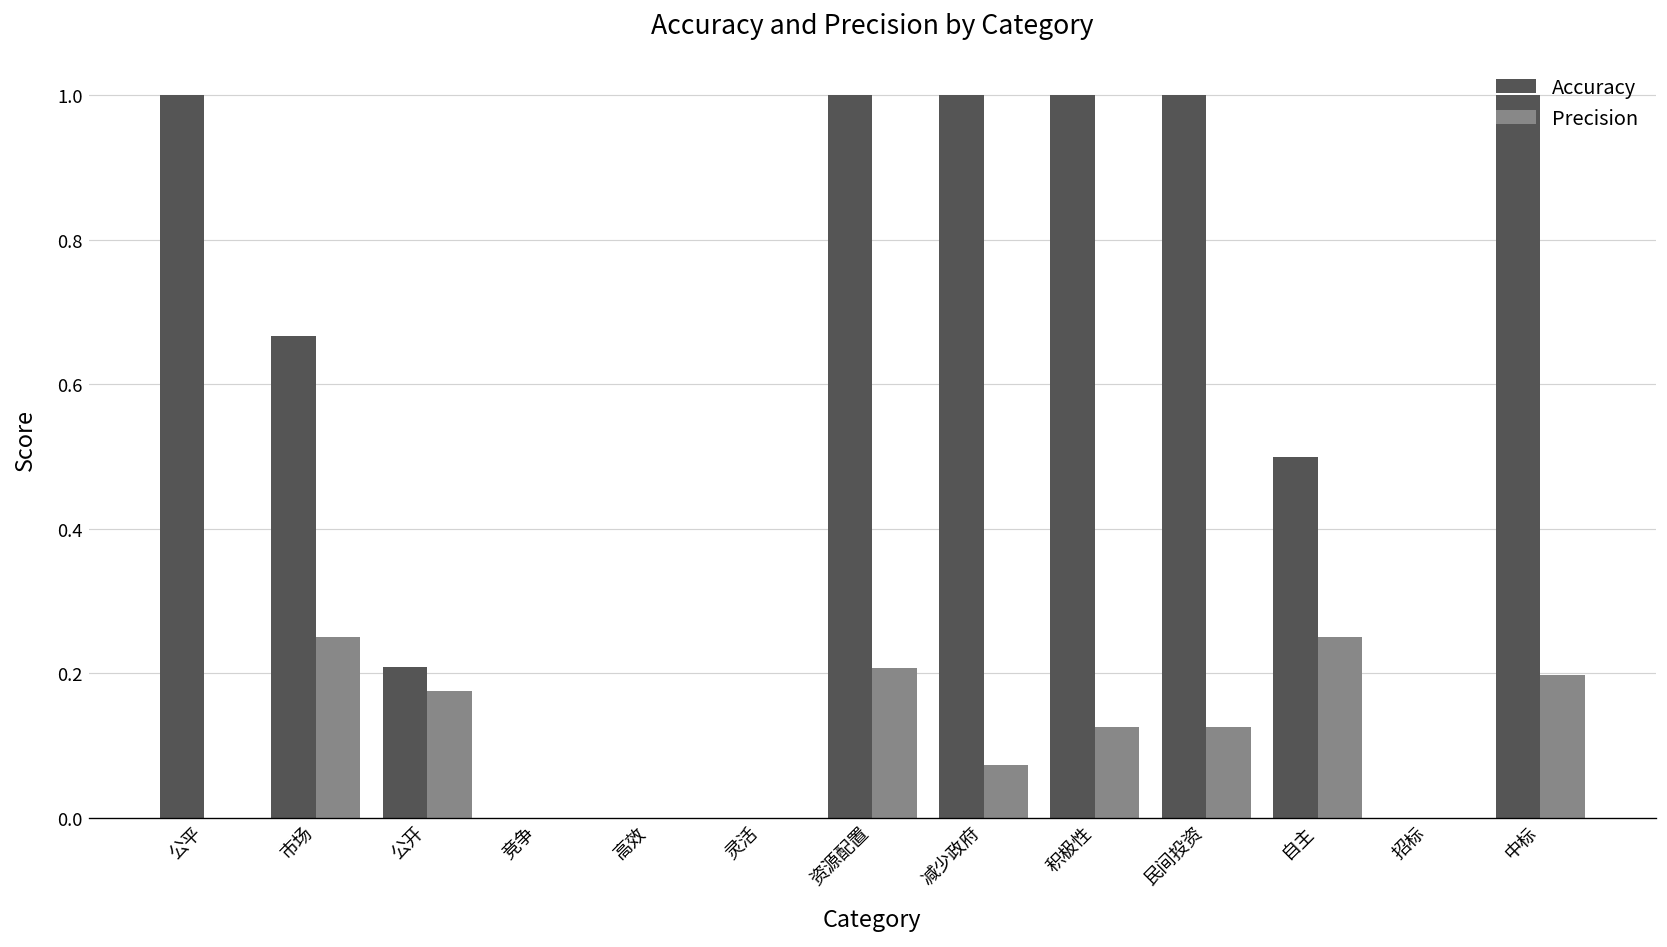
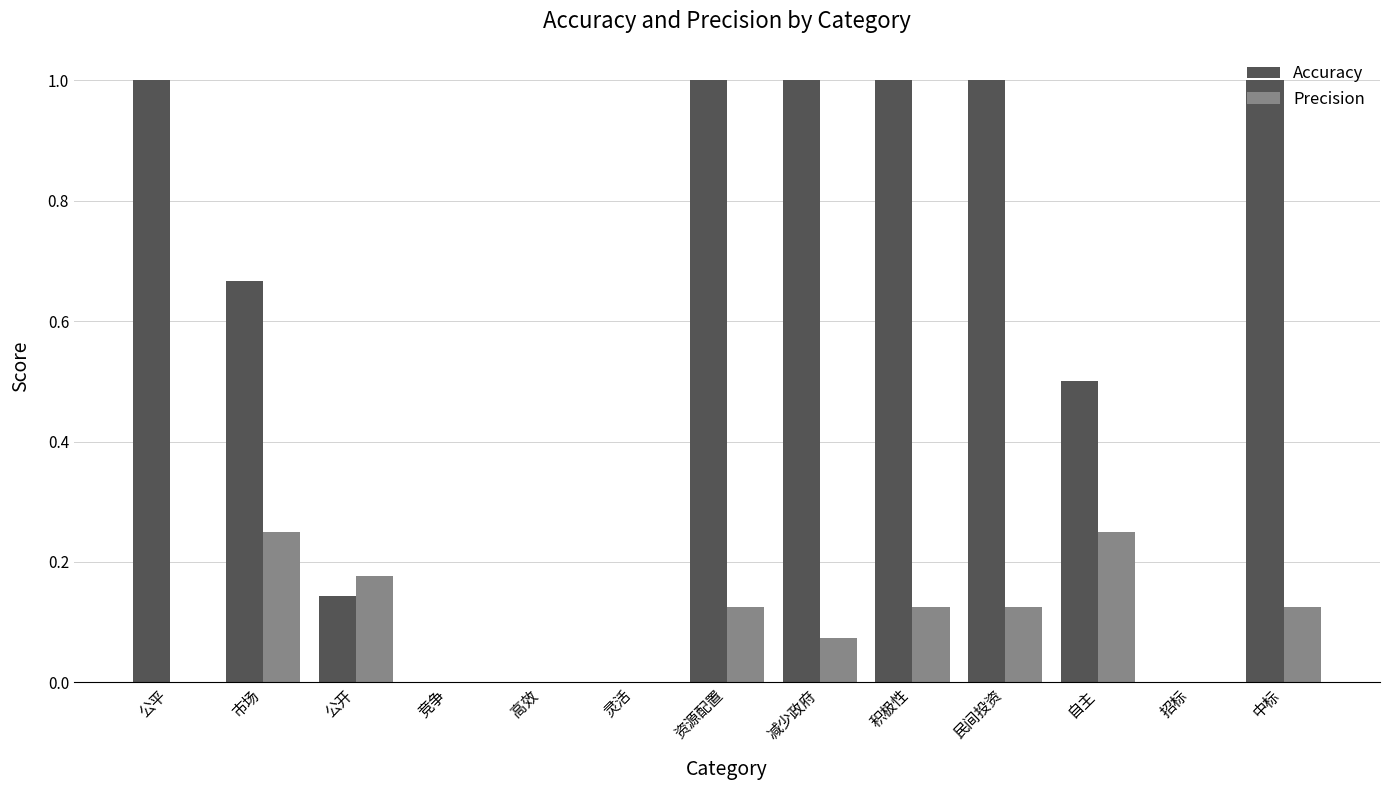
  {
    "Accuracy": {
      "公平": 1.00,
      "市场": 0.67,
-     "公开": 0.21,
+     "公开": 0.14,
      "竞争": 0.00,
      "高效": 0.00,
      "灵活": 0.00,
      "资源配置": 1.00,
      "减少政府": 1.00,
      "积极性": 1.00,
      "民间投资": 1.00,
      "自主": 0.50,
      "招标": 0.00,
      "中标": 1.00
    },
    "Precision": {
      "公平": 0.00,
      "市场": 0.25,
      "公开": 0.18,
      "竞争": 0.00,
      "高效": 0.00,
      "灵活": 0.00,
-     "资源配置": 0.21,
+     "资源配置": 0.13,
      "减少政府": 0.07,
      "积极性": 0.13,
      "民间投资": 0.13,
      "自主": 0.25,
      "招标": 0.00,
-     "中标": 0.20
+     "中标": 0.13
    }
  }
